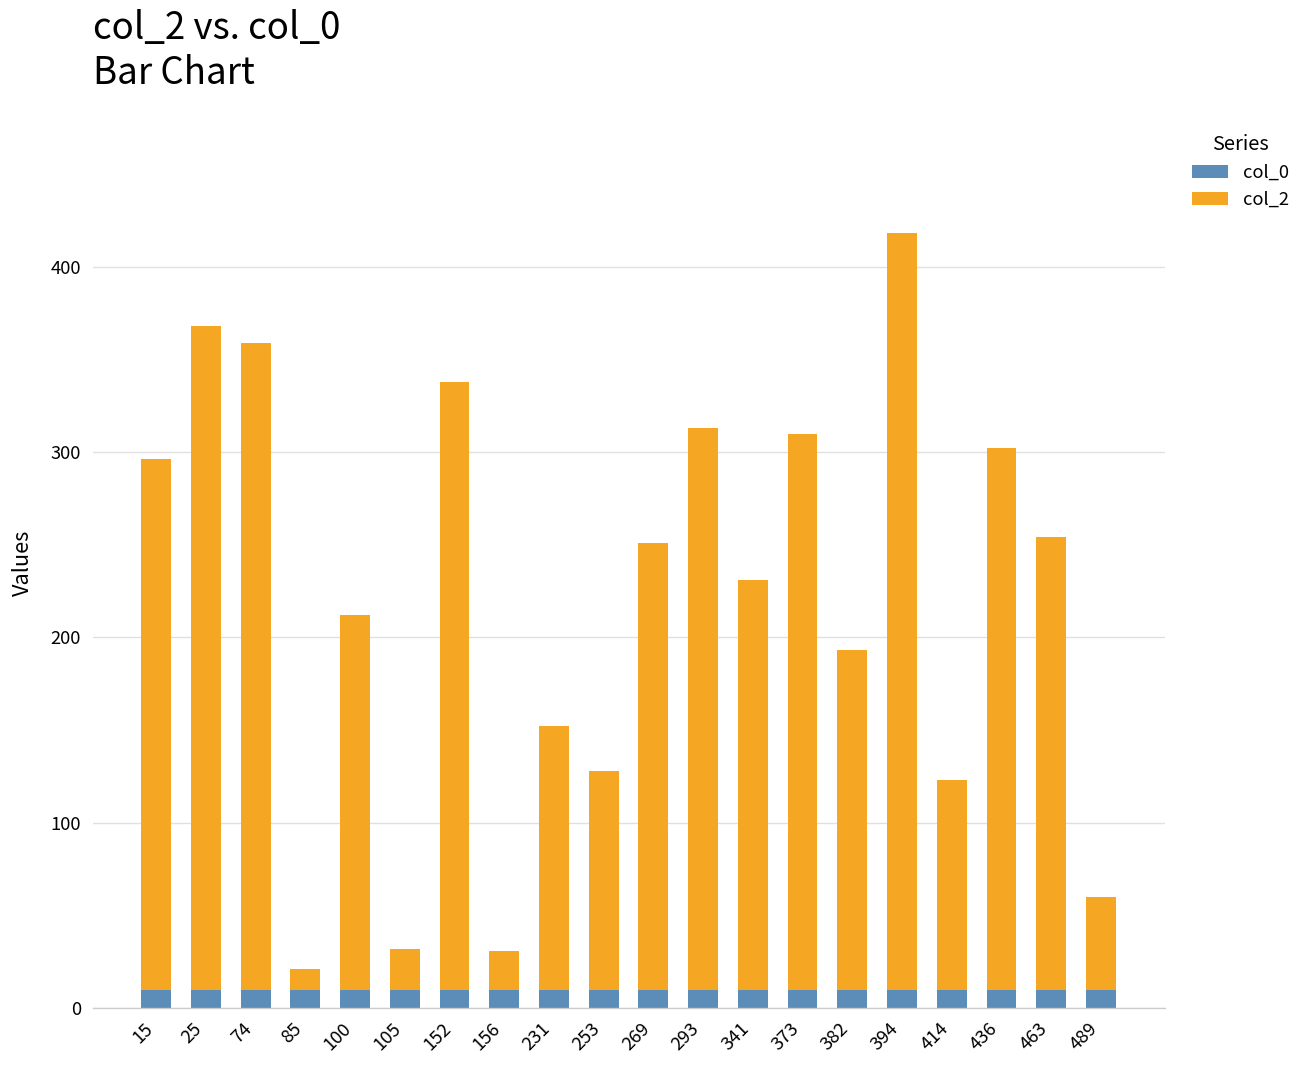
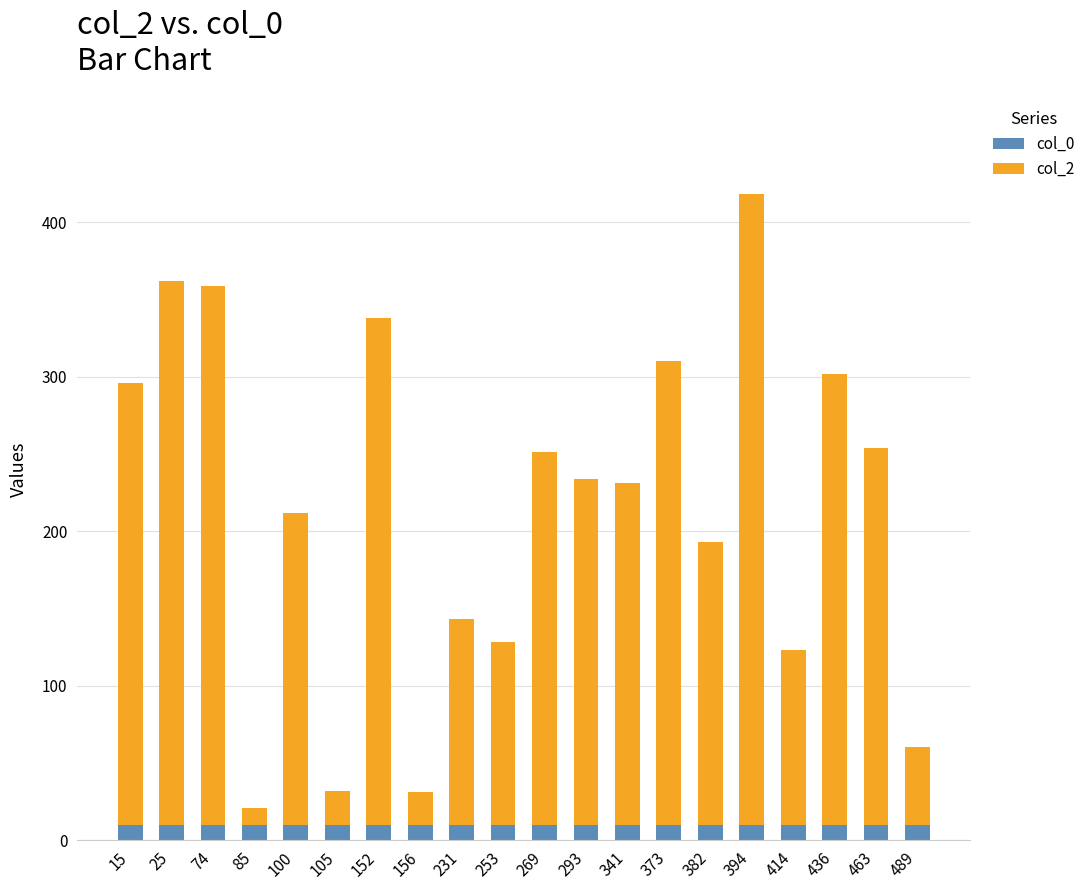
  {
    "col_0": {
      "15": 10,
      "25": 10,
      "74": 10,
      "85": 10,
      "100": 10,
      "105": 10,
      "152": 10,
      "156": 10,
      "231": 10,
      "253": 10,
      "269": 10,
      "293": 10,
      "341": 10,
      "373": 10,
      "382": 10,
      "394": 10,
      "414": 10,
      "436": 10,
      "463": 10,
      "489": 10
    },
    "col_2": {
      "15": 286,
-     "25": 358,
+     "25": 352,
      "74": 349,
      "85": 11,
      "100": 202,
      "105": 22,
      "152": 328,
      "156": 21,
-     "231": 142,
+     "231": 133,
      "253": 118,
      "269": 241,
-     "293": 303,
+     "293": 224,
      "341": 221,
      "373": 300,
      "382": 183,
      "394": 408,
      "414": 113,
      "436": 292,
      "463": 244,
      "489": 50
    }
  }
